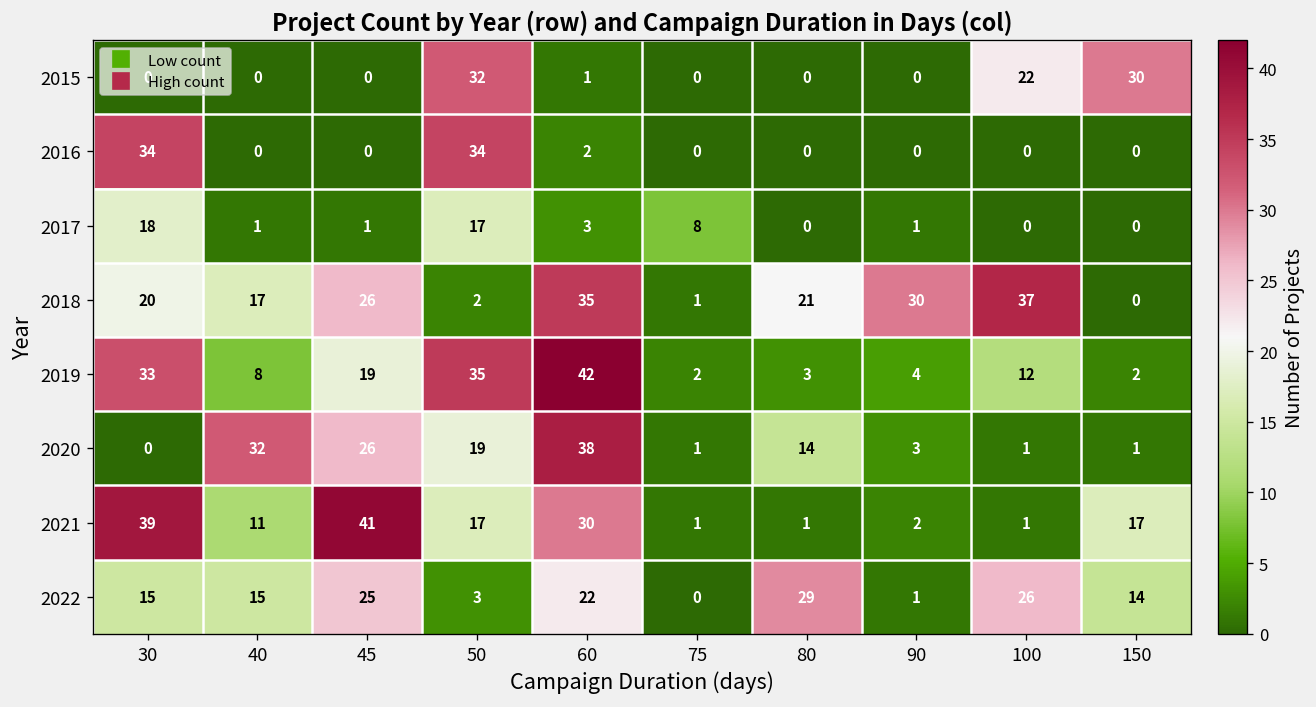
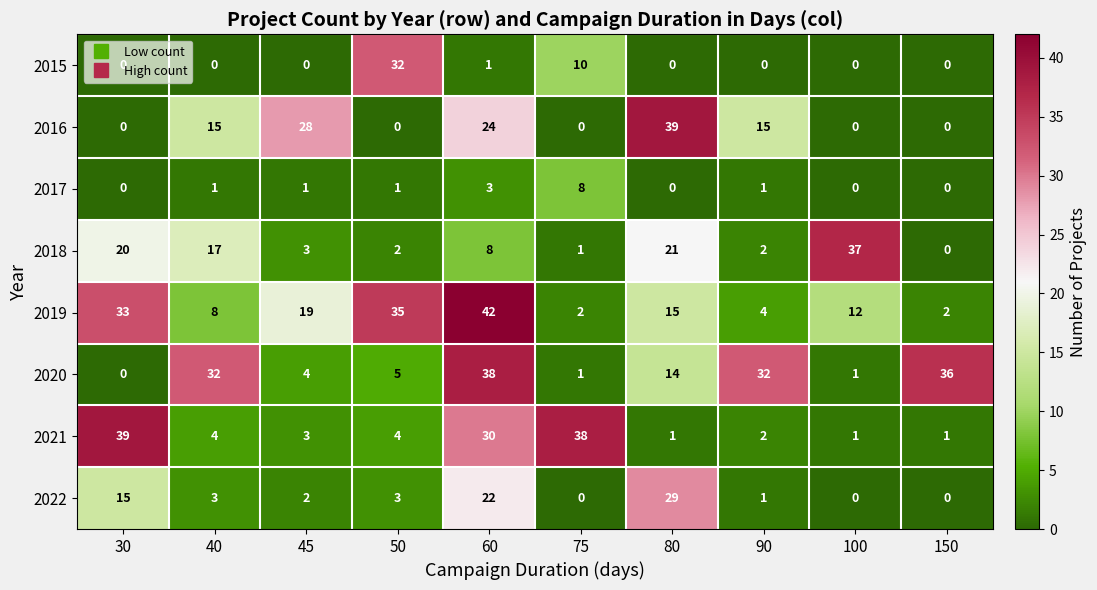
  {
    "2015": {
      "40": 0,
      "45": 0,
      "50": 32,
      "60": 1,
-     "75": 0,
+     "75": 10,
      "80": 0,
      "90": 0,
-     "100": 22,
-     "150": 30
+     "100": 0,
+     "150": 0
    },
    "2016": {
-     "30": 34,
-     "40": 0,
-     "45": 0,
-     "50": 34,
-     "60": 2,
+     "30": 0,
+     "40": 15,
+     "45": 28,
+     "50": 0,
+     "60": 24,
      "75": 0,
-     "80": 0,
-     "90": 0,
+     "80": 39,
+     "90": 15,
      "100": 0,
      "150": 0
    },
    "2017": {
-     "30": 18,
+     "30": 0,
      "40": 1,
      "45": 1,
-     "50": 17,
+     "50": 1,
      "60": 3,
      "75": 8,
      "80": 0,
      "90": 1,
      "100": 0,
      "150": 0
    },
    "2018": {
      "30": 20,
      "40": 17,
-     "45": 26,
+     "45": 3,
      "50": 2,
-     "60": 35,
+     "60": 8,
      "75": 1,
      "80": 21,
-     "90": 30,
+     "90": 2,
      "100": 37,
      "150": 0
    },
    "2019": {
      "30": 33,
      "40": 8,
      "45": 19,
      "50": 35,
      "60": 42,
      "75": 2,
-     "80": 3,
+     "80": 15,
      "90": 4,
      "100": 12,
      "150": 2
    },
    "2020": {
      "30": 0,
      "40": 32,
-     "45": 26,
-     "50": 19,
+     "45": 4,
+     "50": 5,
      "60": 38,
      "75": 1,
      "80": 14,
-     "90": 3,
+     "90": 32,
      "100": 1,
-     "150": 1
+     "150": 36
    },
    "2021": {
      "30": 39,
-     "40": 11,
-     "45": 41,
-     "50": 17,
+     "40": 4,
+     "45": 3,
+     "50": 4,
      "60": 30,
-     "75": 1,
+     "75": 38,
      "80": 1,
      "90": 2,
      "100": 1,
-     "150": 17
+     "150": 1
    },
    "2022": {
      "30": 15,
-     "40": 15,
-     "45": 25,
+     "40": 3,
+     "45": 2,
      "50": 3,
      "60": 22,
      "75": 0,
      "80": 29,
      "90": 1,
-     "100": 26,
-     "150": 14
+     "100": 0,
+     "150": 0
    }
  }
